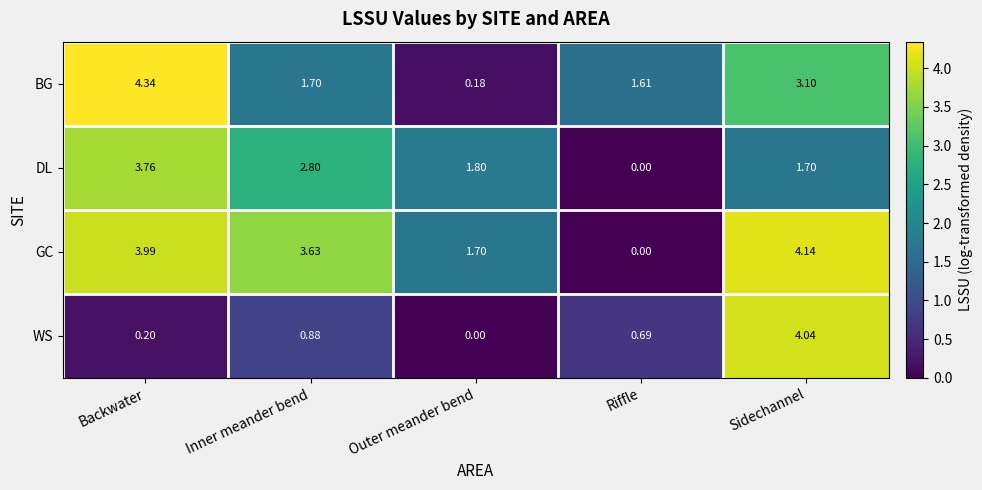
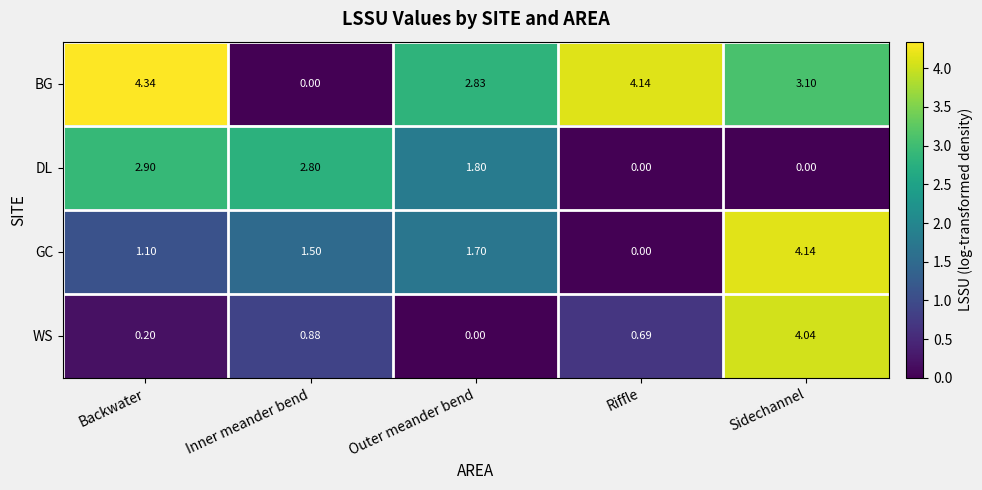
  {
    "BG": {
      "Backwater": 4.34,
-     "Inner meander bend": 1.70,
-     "Outer meander bend": 0.18,
-     "Riffle": 1.61,
+     "Inner meander bend": 0.00,
+     "Outer meander bend": 2.83,
+     "Riffle": 4.14,
      "Sidechannel": 3.10
    },
    "DL": {
-     "Backwater": 3.76,
+     "Backwater": 2.90,
      "Inner meander bend": 2.80,
      "Outer meander bend": 1.80,
      "Riffle": 0.00,
-     "Sidechannel": 1.70
+     "Sidechannel": 0.00
    },
    "GC": {
-     "Backwater": 3.99,
-     "Inner meander bend": 3.63,
+     "Backwater": 1.10,
+     "Inner meander bend": 1.50,
      "Outer meander bend": 1.70,
      "Riffle": 0.00,
      "Sidechannel": 4.14
    },
    "WS": {
      "Backwater": 0.20,
      "Inner meander bend": 0.88,
      "Outer meander bend": 0.00,
      "Riffle": 0.69,
      "Sidechannel": 4.04
    }
  }
